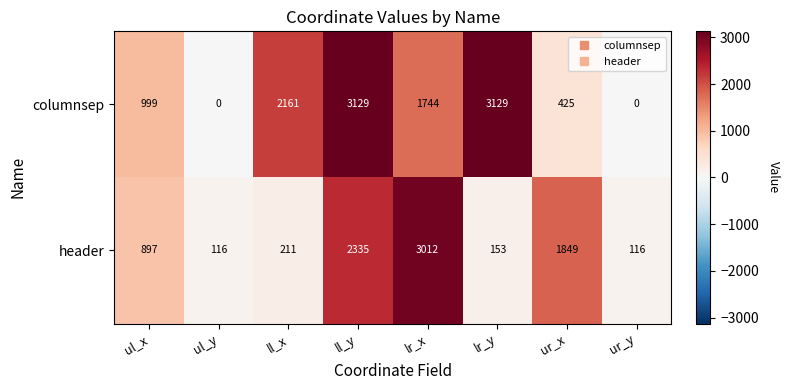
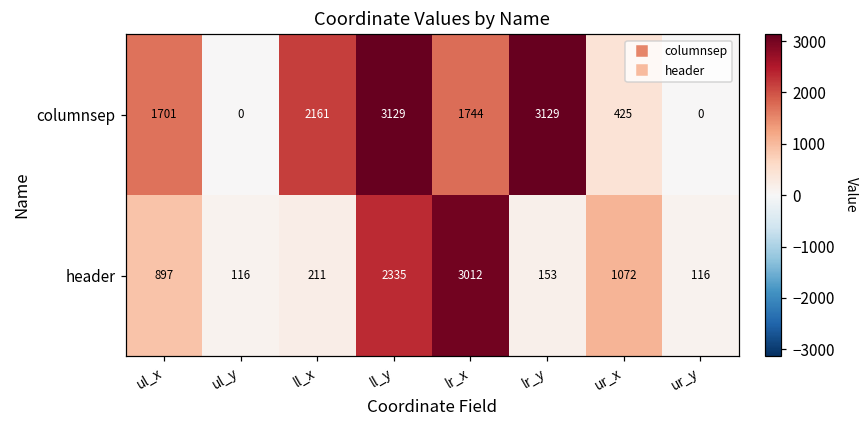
  {
    "columnsep": {
-     "ul_x": 999,
+     "ul_x": 1701,
      "ul_y": 0,
      "ll_x": 2161,
      "ll_y": 3129,
      "lr_x": 1744,
      "lr_y": 3129,
      "ur_x": 425,
      "ur_y": 0
    },
    "header": {
      "ul_x": 897,
      "ul_y": 116,
      "ll_x": 211,
      "ll_y": 2335,
      "lr_x": 3012,
      "lr_y": 153,
-     "ur_x": 1849,
+     "ur_x": 1072,
      "ur_y": 116
    }
  }
